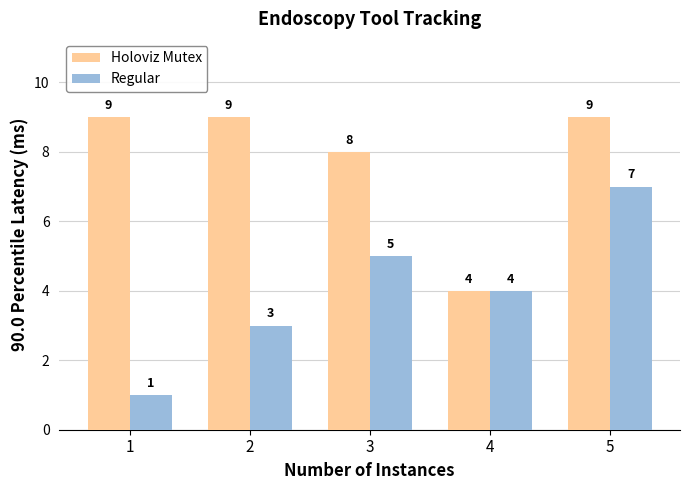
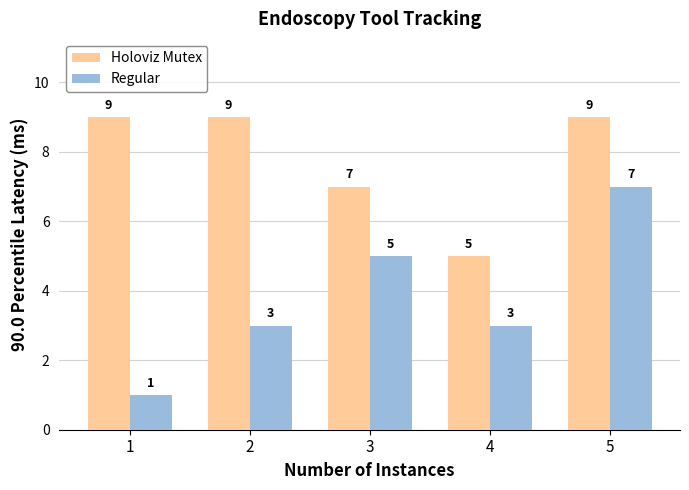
  {
    "Holoviz Mutex": {
      "1": 9,
      "2": 9,
-     "3": 8,
-     "4": 4,
+     "3": 7,
+     "4": 5,
      "5": 9
    },
    "Regular": {
      "1": 1,
      "2": 3,
      "3": 5,
-     "4": 4,
+     "4": 3,
      "5": 7
    }
  }
